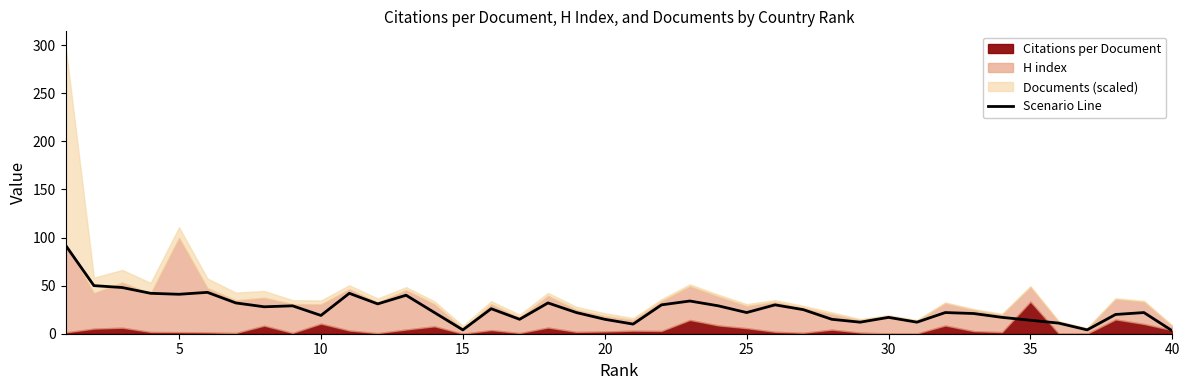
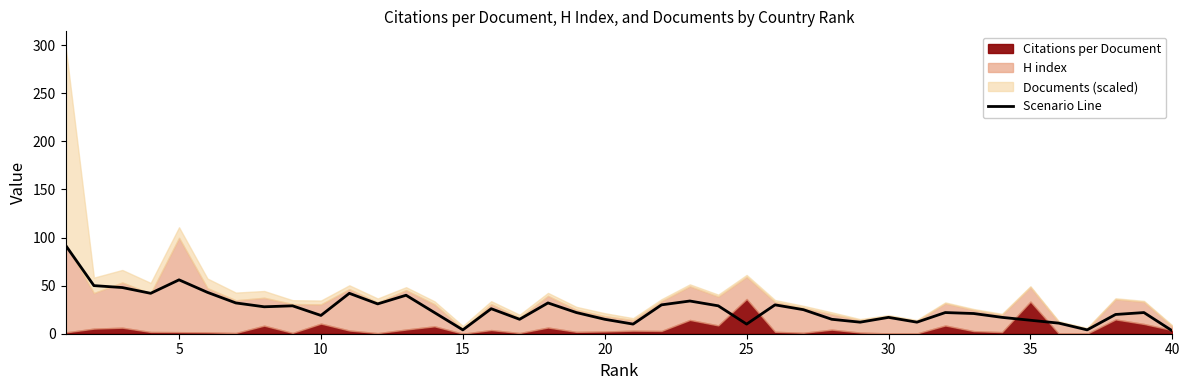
  {
    "Scenario Line": {
-     "5": 40,
+     "5": 60,
      "10": 20,
      "20": 20,
-     "25": 20,
+     "25": 10,
      "35": 10
    },
    "Citations per Document": {
      "10": 10,
-     "25": 10,
+     "25": 40,
      "35": 30
    },
    "H index": {
      "5": 100,
      "10": 20,
      "20": 20
    },
    "Documents (scaled)": {
      "5": 10,
      "10": 0,
      "15": 0,
      "20": 0
    }
  }
